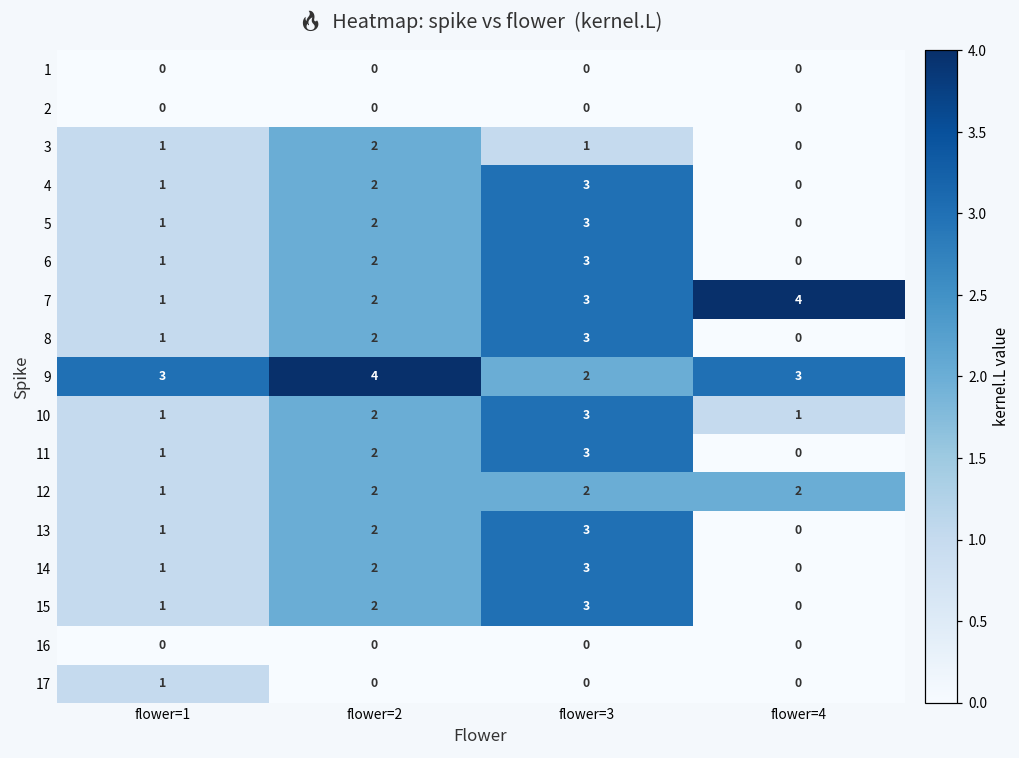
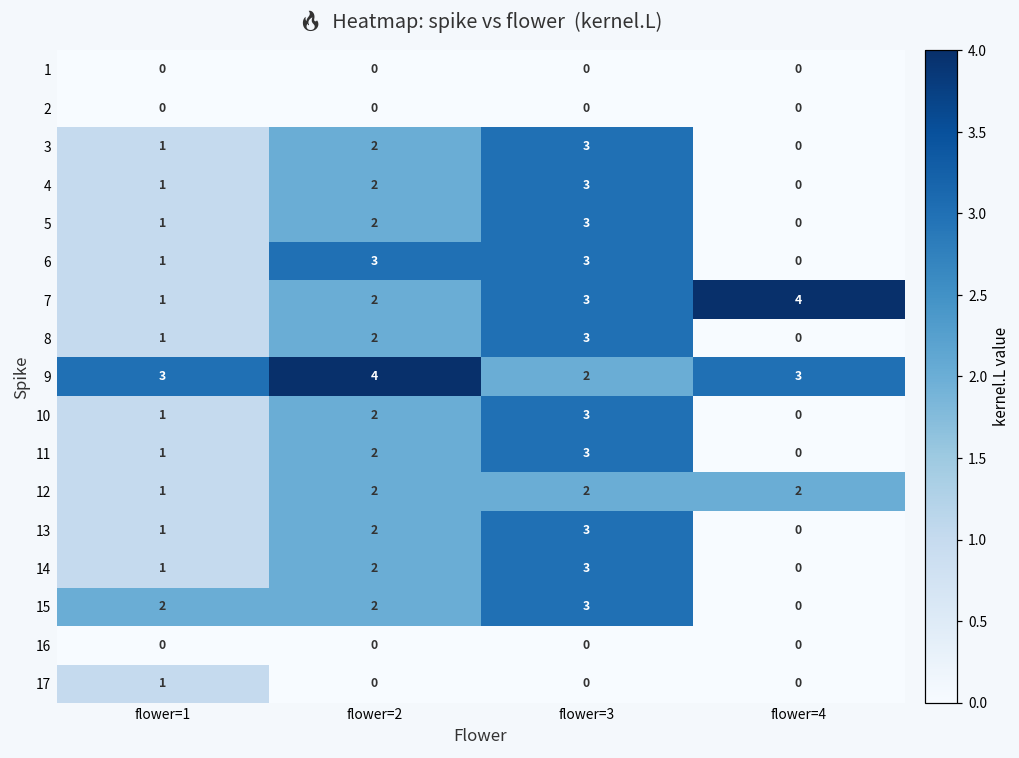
  {
    "1": {
      "flower=1": 0,
      "flower=2": 0,
      "flower=3": 0,
      "flower=4": 0
    },
    "2": {
      "flower=1": 0,
      "flower=2": 0,
      "flower=3": 0,
      "flower=4": 0
    },
    "3": {
      "flower=1": 1,
      "flower=2": 2,
-     "flower=3": 1,
+     "flower=3": 3,
      "flower=4": 0
    },
    "4": {
      "flower=1": 1,
      "flower=2": 2,
      "flower=3": 3,
      "flower=4": 0
    },
    "5": {
      "flower=1": 1,
      "flower=2": 2,
      "flower=3": 3,
      "flower=4": 0
    },
    "6": {
      "flower=1": 1,
-     "flower=2": 2,
+     "flower=2": 3,
      "flower=3": 3,
      "flower=4": 0
    },
    "7": {
      "flower=1": 1,
      "flower=2": 2,
      "flower=3": 3,
      "flower=4": 4
    },
    "8": {
      "flower=1": 1,
      "flower=2": 2,
      "flower=3": 3,
      "flower=4": 0
    },
    "9": {
      "flower=1": 3,
      "flower=2": 4,
      "flower=3": 2,
      "flower=4": 3
    },
    "10": {
      "flower=1": 1,
      "flower=2": 2,
      "flower=3": 3,
-     "flower=4": 1
+     "flower=4": 0
    },
    "11": {
      "flower=1": 1,
      "flower=2": 2,
      "flower=3": 3,
      "flower=4": 0
    },
    "12": {
      "flower=1": 1,
      "flower=2": 2,
      "flower=3": 2,
      "flower=4": 2
    },
    "13": {
      "flower=1": 1,
      "flower=2": 2,
      "flower=3": 3,
      "flower=4": 0
    },
    "14": {
      "flower=1": 1,
      "flower=2": 2,
      "flower=3": 3,
      "flower=4": 0
    },
    "15": {
-     "flower=1": 1,
+     "flower=1": 2,
      "flower=2": 2,
      "flower=3": 3,
      "flower=4": 0
    },
    "16": {
      "flower=1": 0,
      "flower=2": 0,
      "flower=3": 0,
      "flower=4": 0
    },
    "17": {
      "flower=1": 1,
      "flower=2": 0,
      "flower=3": 0,
      "flower=4": 0
    }
  }
